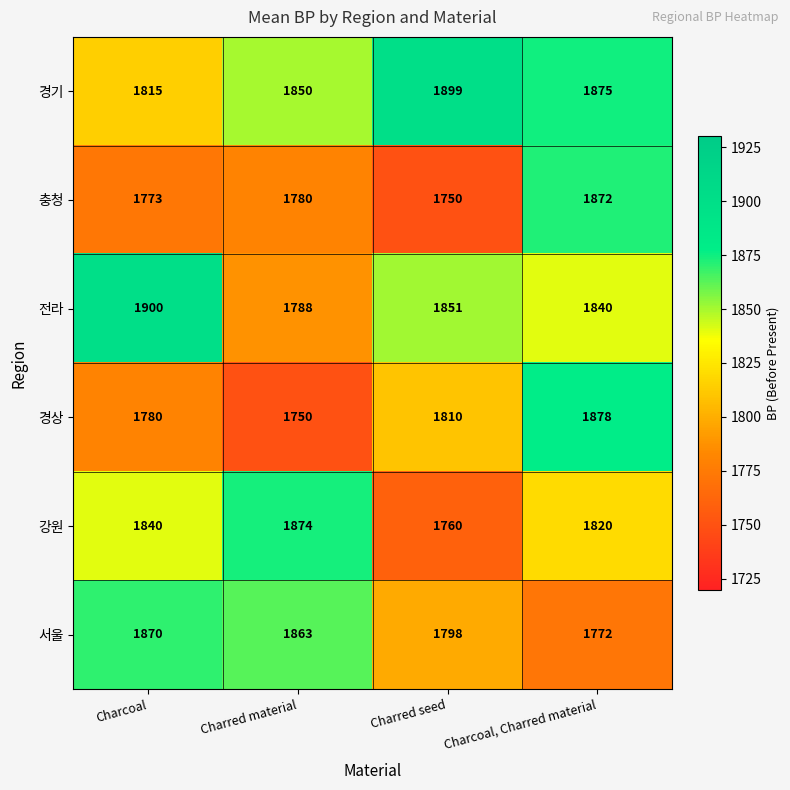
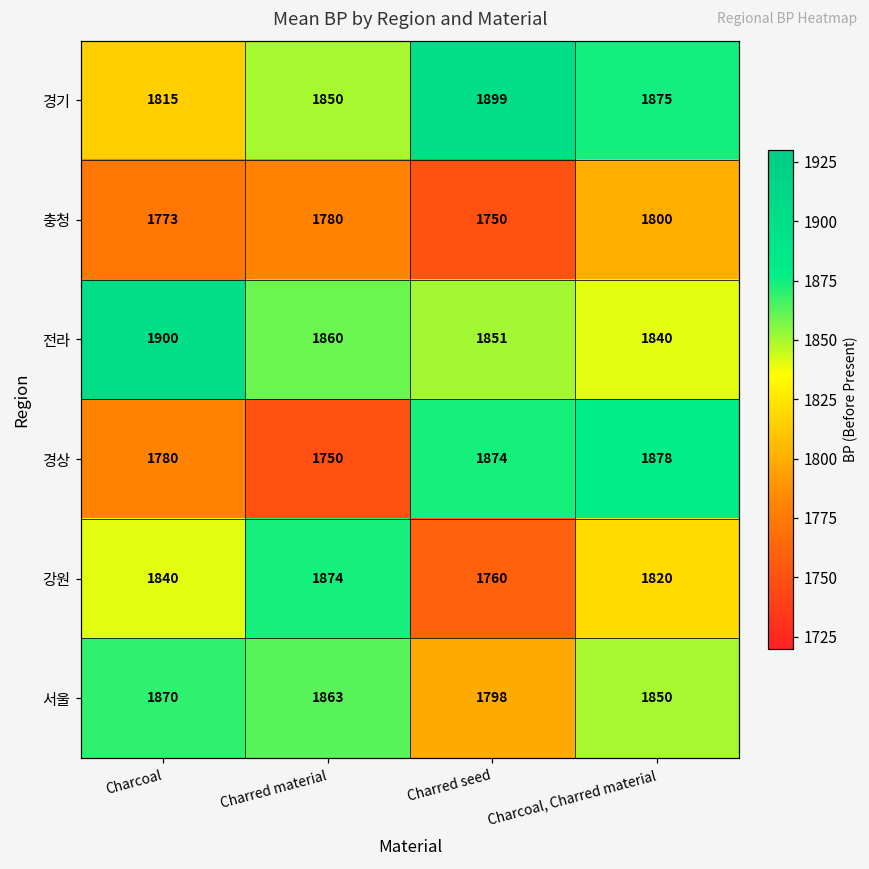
  {
    "경기": {
      "Charcoal": 1815,
      "Charred material": 1850,
      "Charred seed": 1899,
      "Charcoal, Charred material": 1875
    },
    "충청": {
      "Charcoal": 1773,
      "Charred material": 1780,
      "Charred seed": 1750,
-     "Charcoal, Charred material": 1872
+     "Charcoal, Charred material": 1800
    },
    "전라": {
      "Charcoal": 1900,
-     "Charred material": 1788,
+     "Charred material": 1860,
      "Charred seed": 1851,
      "Charcoal, Charred material": 1840
    },
    "경상": {
      "Charcoal": 1780,
      "Charred material": 1750,
-     "Charred seed": 1810,
+     "Charred seed": 1874,
      "Charcoal, Charred material": 1878
    },
    "강원": {
      "Charcoal": 1840,
      "Charred material": 1874,
      "Charred seed": 1760,
      "Charcoal, Charred material": 1820
    },
    "서울": {
      "Charcoal": 1870,
      "Charred material": 1863,
      "Charred seed": 1798,
-     "Charcoal, Charred material": 1772
+     "Charcoal, Charred material": 1850
    }
  }
